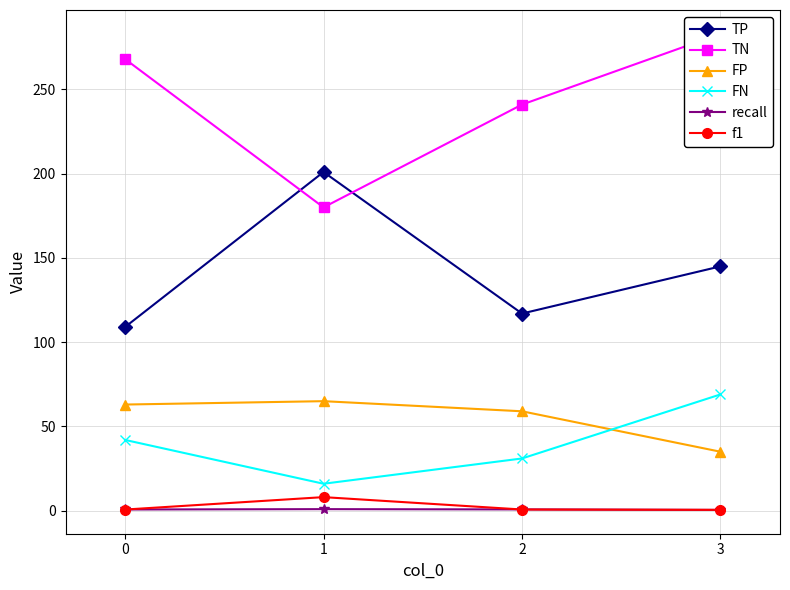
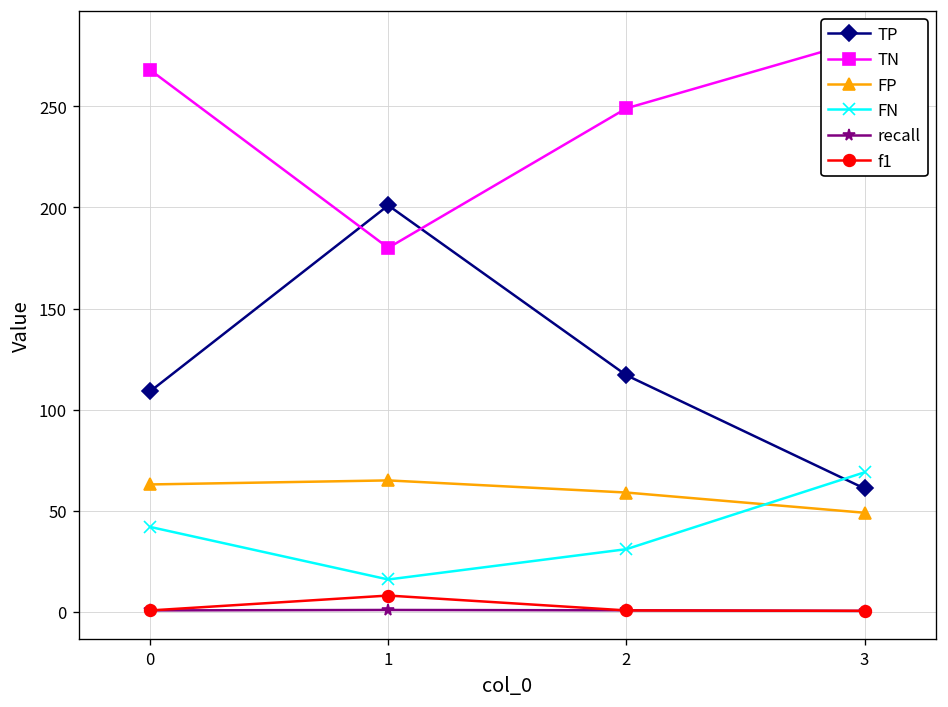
  {
    "TP": {
      "0": 109,
      "1": 201,
      "2": 117,
-     "3": 145
+     "3": 61
    },
    "TN": {
      "0": 268,
      "1": 180,
-     "2": 241
+     "2": 249
    },
    "FP": {
      "0": 63,
      "1": 65,
      "2": 59,
-     "3": 35
+     "3": 49
    },
    "FN": {
      "0": 42,
      "1": 16,
      "2": 31,
      "3": 69
    },
    "recall": {
      "1": 1
    },
    "f1": {
      "1": 8
    }
  }
